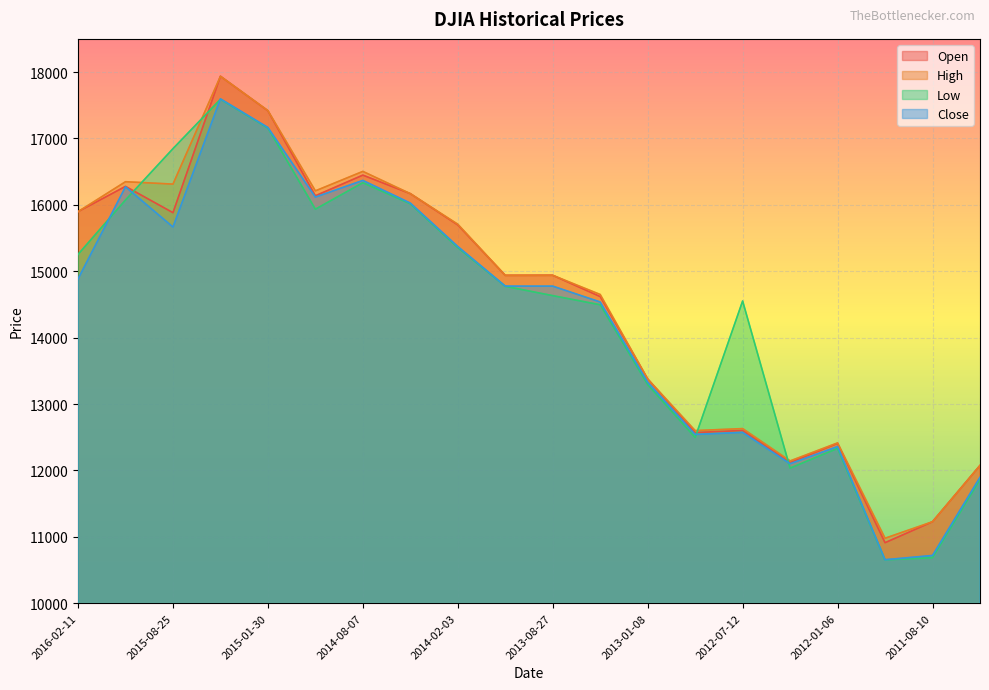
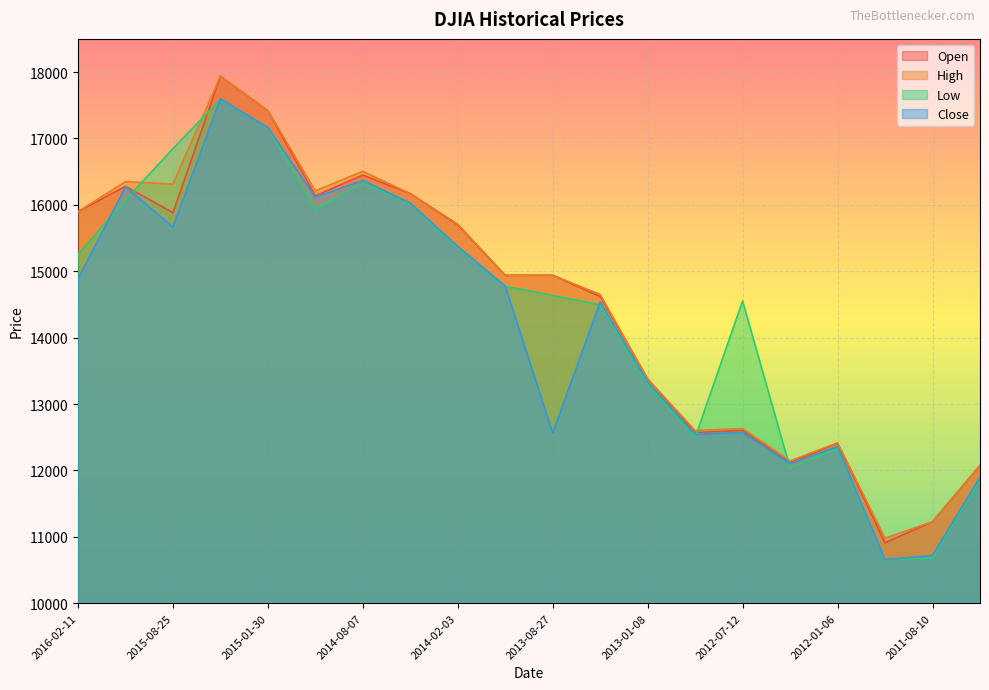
  {
    "Low": {
      "2016-02-11": 15300,
      "2015-08-25": 16800,
      "2013-08-27": 14600,
      "2012-07-12": 14600
    },
    "Close": {
      "2016-02-11": 14900,
      "2015-08-25": 15700,
-     "2013-08-27": 14800
+     "2013-08-27": 12600
    }
  }
